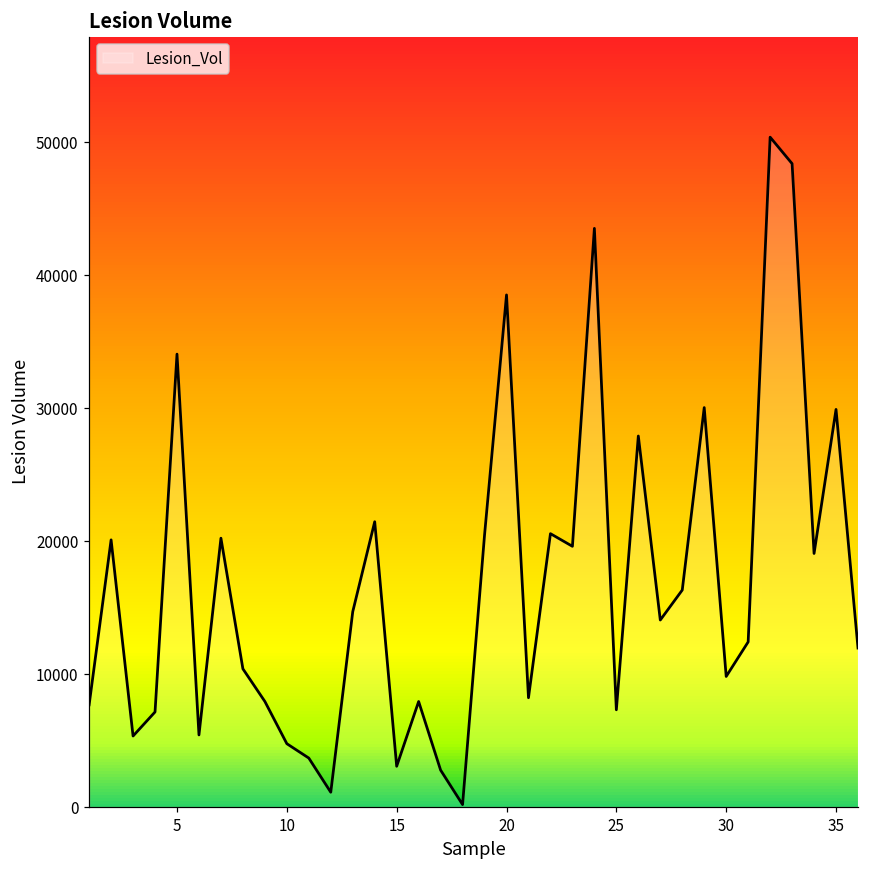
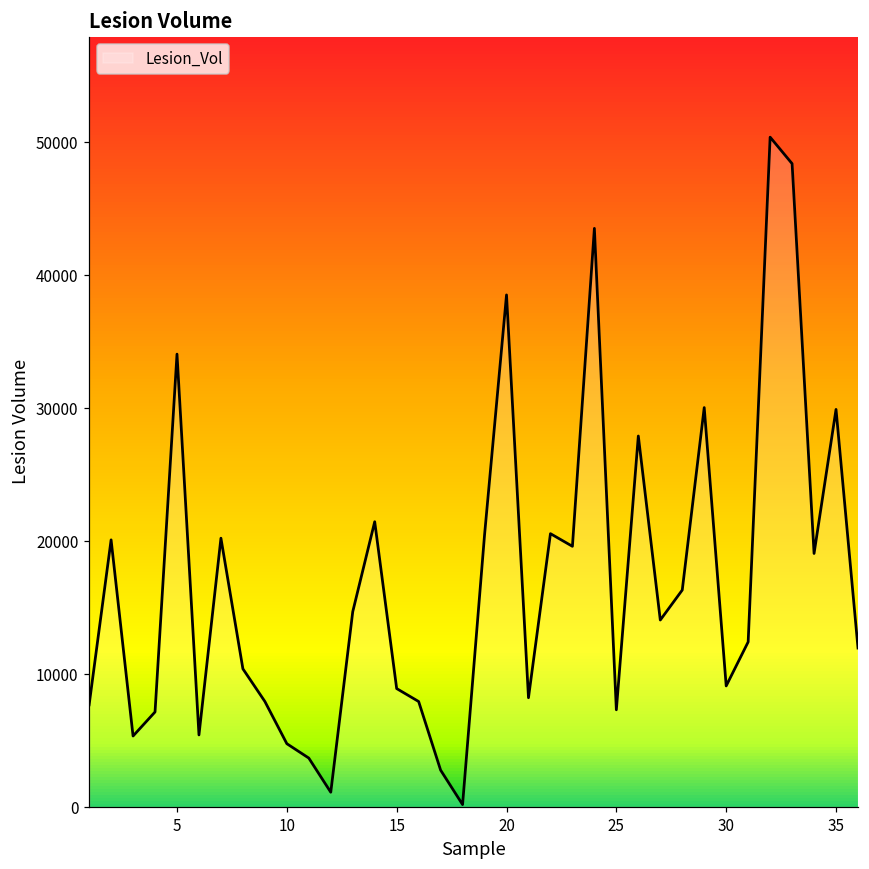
  {
    "5": 34100,
    "10": 4800,
-   "15": 3100,
+   "15": 8900,
    "20": 38500,
    "25": 7300,
-   "30": 9800,
+   "30": 9100,
    "35": 29900
  }
